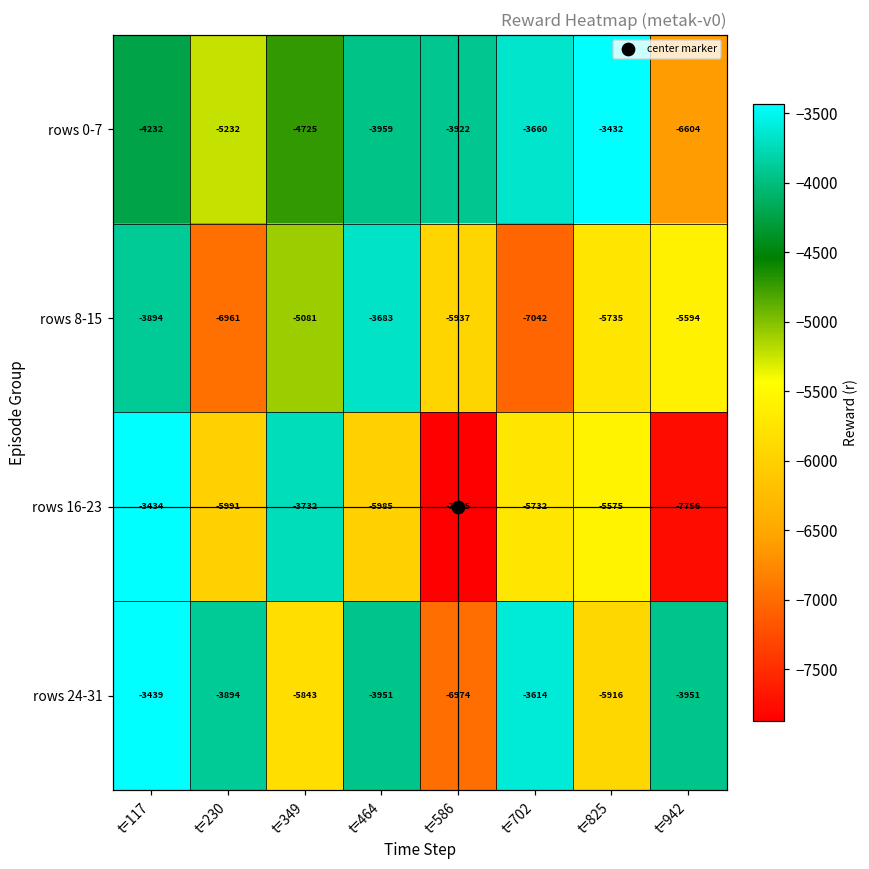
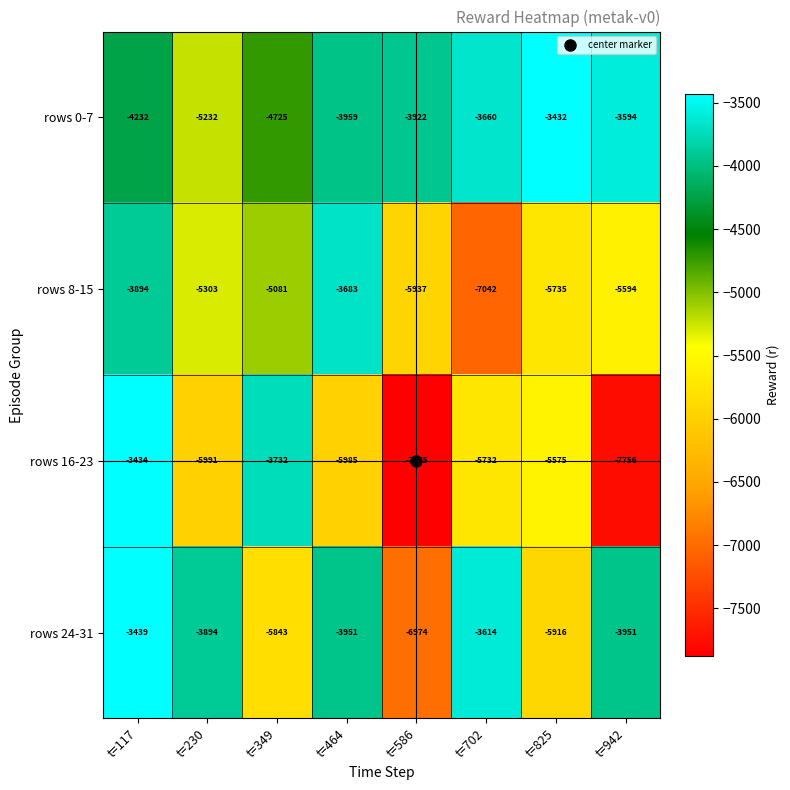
  {
    "rows 0-7": {
      "t=117": -4232,
      "t=230": -5232,
      "t=349": -4725,
      "t=464": -3959,
      "t=586": -3922,
      "t=702": -3660,
      "t=825": -3432,
-     "t=942": -6604
+     "t=942": -3594
    },
    "rows 8-15": {
      "t=117": -3894,
-     "t=230": -6961,
+     "t=230": -5303,
      "t=349": -5081,
      "t=464": -3683,
      "t=586": -5937,
      "t=702": -7042,
      "t=825": -5735,
      "t=942": -5594
    },
    "rows 16-23": {
      "t=117": -3434,
      "t=230": -5991,
      "t=349": -3732,
      "t=464": -5985,
      "t=702": -5732,
      "t=825": -5575,
      "t=942": -7756
    },
    "rows 24-31": {
      "t=117": -3439,
      "t=230": -3894,
      "t=349": -5843,
      "t=464": -3951,
      "t=586": -6974,
      "t=702": -3614,
      "t=825": -5916,
      "t=942": -3951
    }
  }
